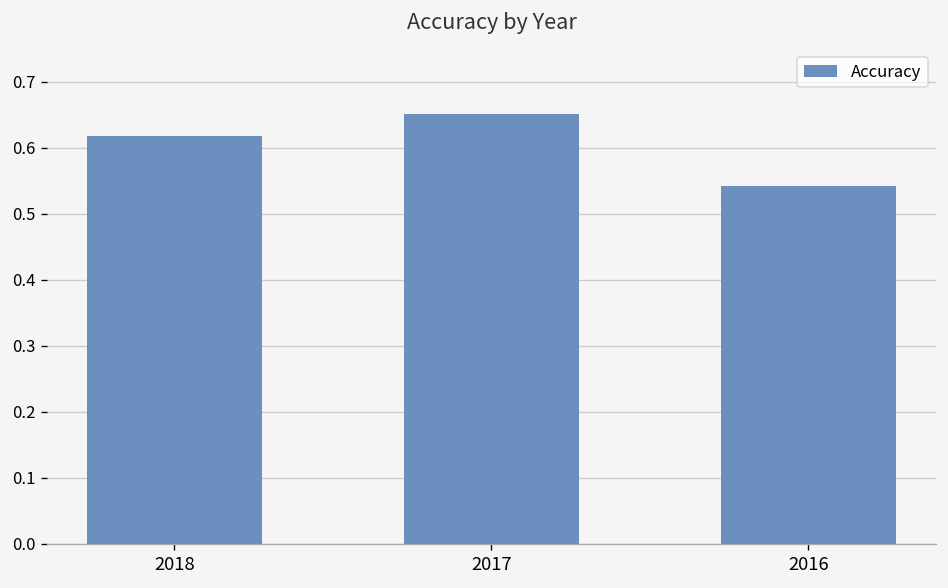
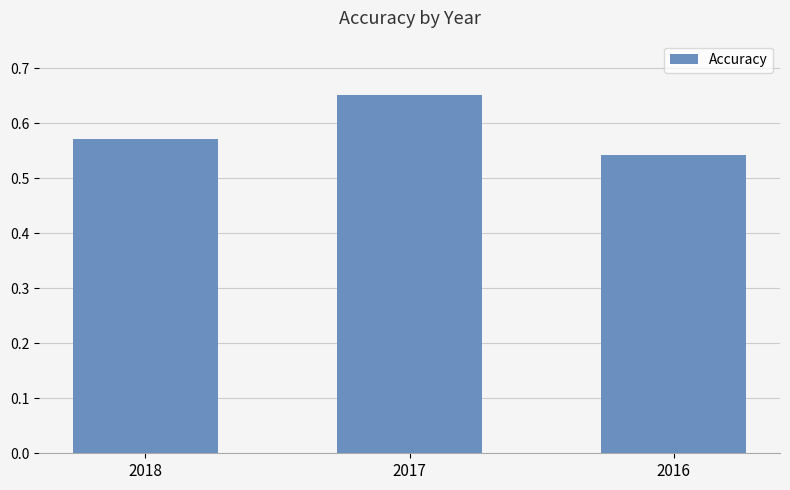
  {
-   "2018": 0.62,
+   "2018": 0.57,
    "2017": 0.65,
    "2016": 0.54
  }
